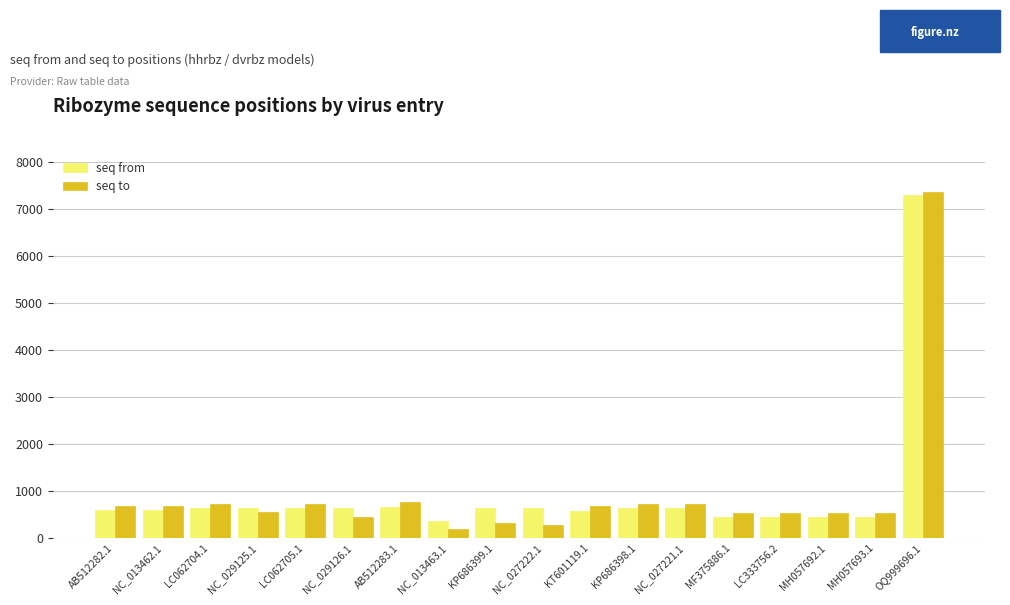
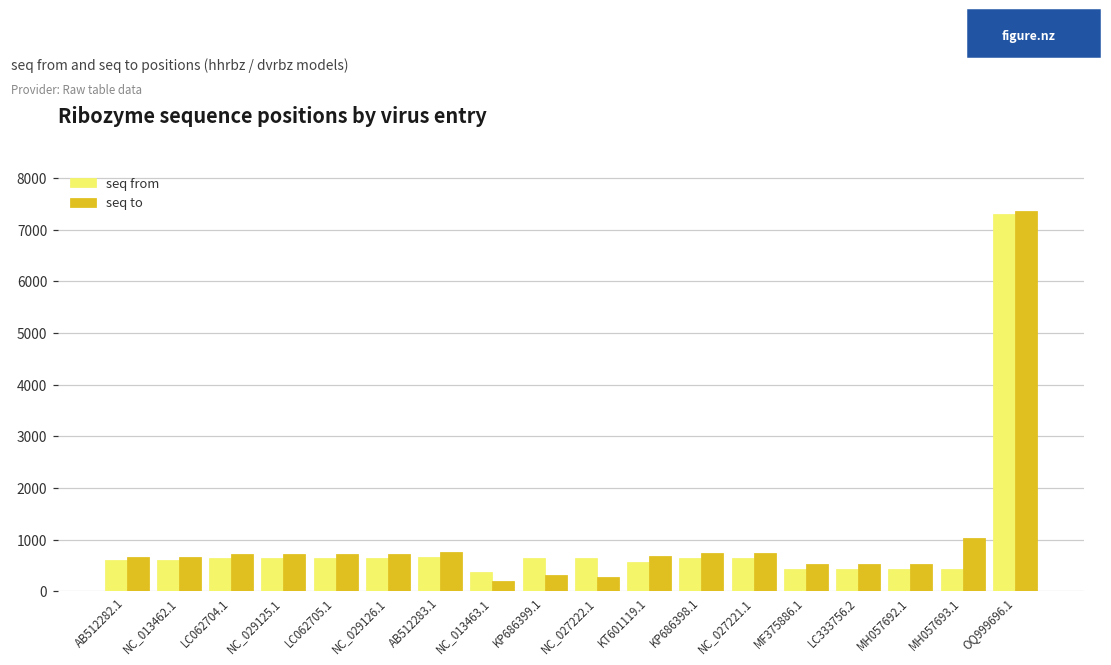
  {
    "seq from": {
      "AB512282.1": 600,
      "NC_013462.1": 600,
      "LC062704.1": 600,
      "NC_029125.1": 600,
      "LC062705.1": 600,
      "NC_029126.1": 600,
      "AB512283.1": 700,
      "NC_013463.1": 400,
      "KP686399.1": 600,
      "NC_027222.1": 600,
      "KT601119.1": 600,
      "KP686398.1": 600,
      "NC_027221.1": 600,
      "MF375886.1": 400,
      "LC333756.2": 400,
      "MH057692.1": 400,
      "MH057693.1": 400,
      "OQ999696.1": 7300
    },
    "seq to": {
      "AB512282.1": 700,
      "NC_013462.1": 700,
      "LC062704.1": 700,
-     "NC_029125.1": 500,
+     "NC_029125.1": 700,
      "LC062705.1": 700,
-     "NC_029126.1": 500,
+     "NC_029126.1": 700,
      "AB512283.1": 800,
      "NC_013463.1": 200,
      "KP686399.1": 300,
      "NC_027222.1": 300,
      "KT601119.1": 700,
      "KP686398.1": 700,
      "NC_027221.1": 700,
      "MF375886.1": 500,
      "LC333756.2": 500,
      "MH057692.1": 500,
-     "MH057693.1": 500,
+     "MH057693.1": 1000,
      "OQ999696.1": 7400
    }
  }
